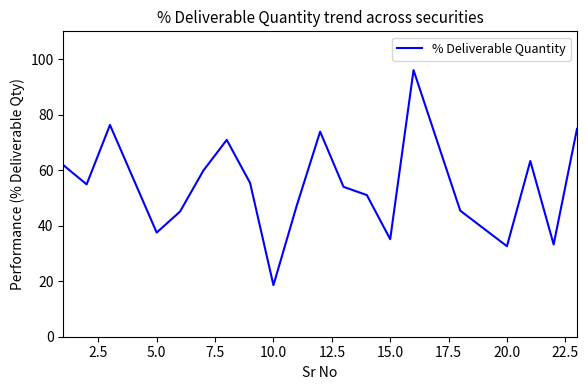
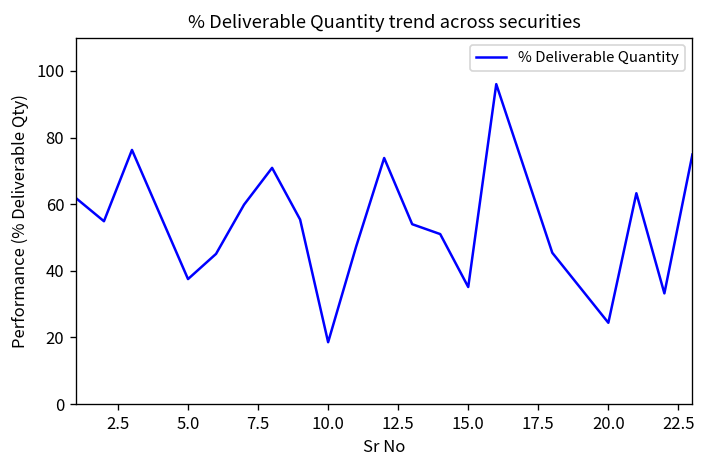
  {
    "5.0": 38,
    "10.0": 19,
    "15.0": 35,
-   "20.0": 33
+   "20.0": 24
  }
